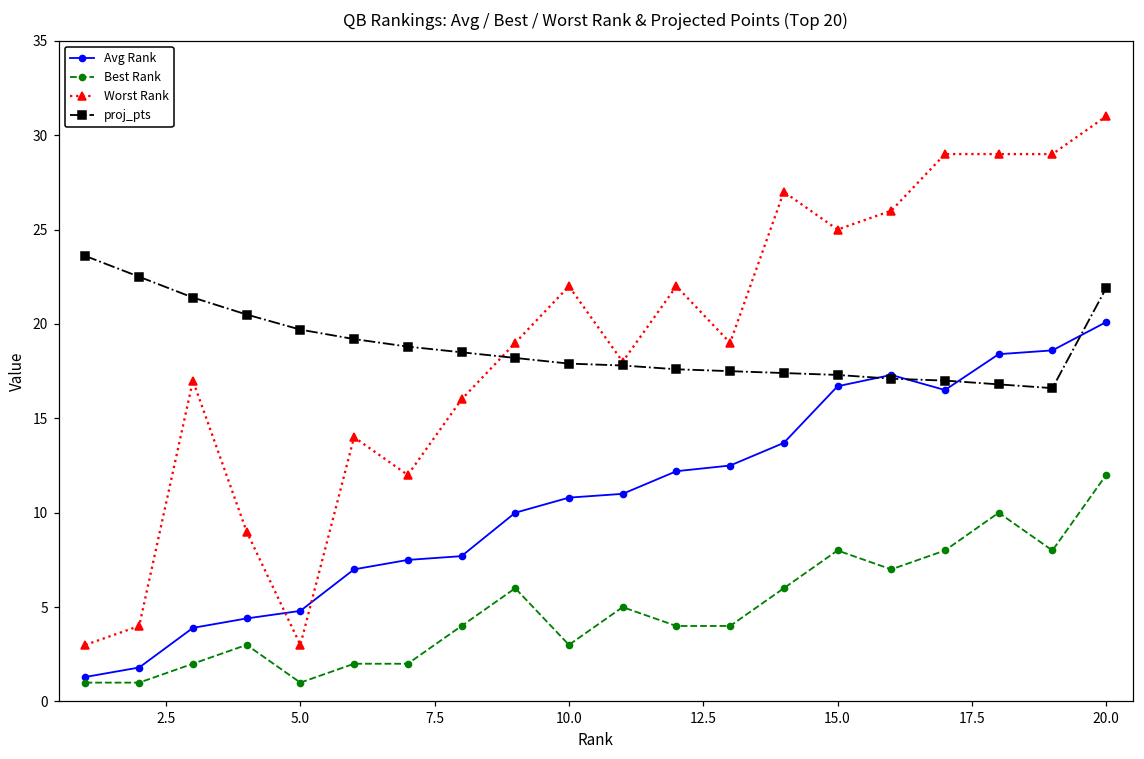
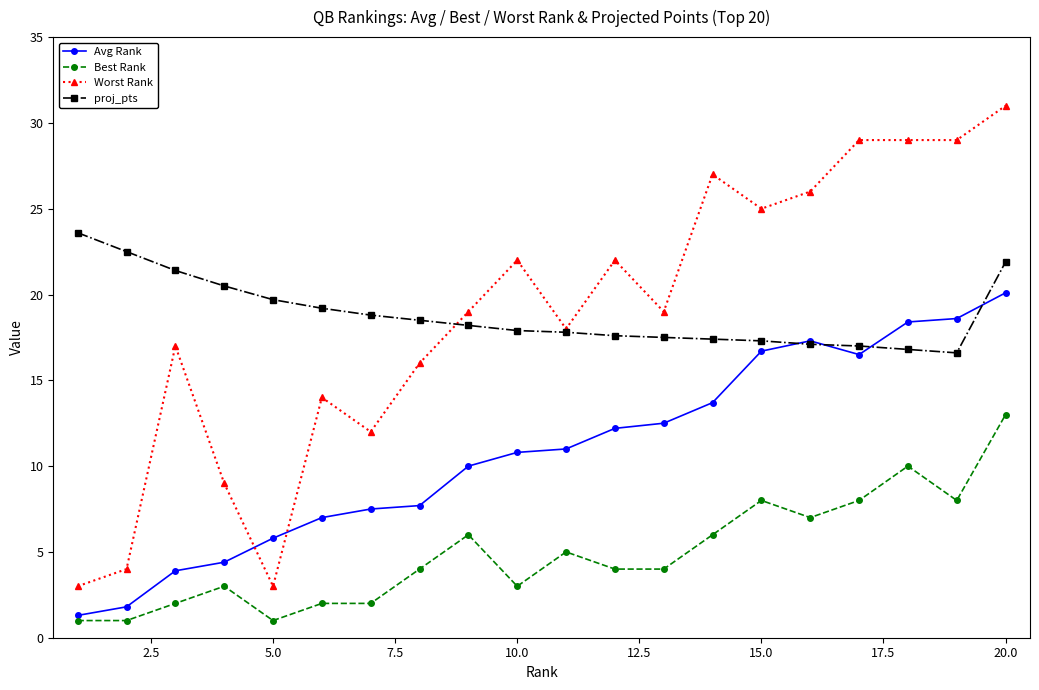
  {
    "Avg Rank": {
-     "5.0": 4.8,
+     "5.0": 5.8,
      "10.0": 10.8,
      "15.0": 16.7,
      "20.0": 20.1
    },
    "Best Rank": {
      "5.0": 1,
      "10.0": 3,
      "15.0": 8,
-     "20.0": 12
+     "20.0": 13
    },
    "Worst Rank": {
      "5.0": 3.0,
      "10.0": 22.0,
      "15.0": 25.0,
      "20.0": 31.0
    },
    "proj_pts": {
      "5.0": 19.7,
      "10.0": 17.9,
      "15.0": 17.3,
      "20.0": 21.9
    }
  }
